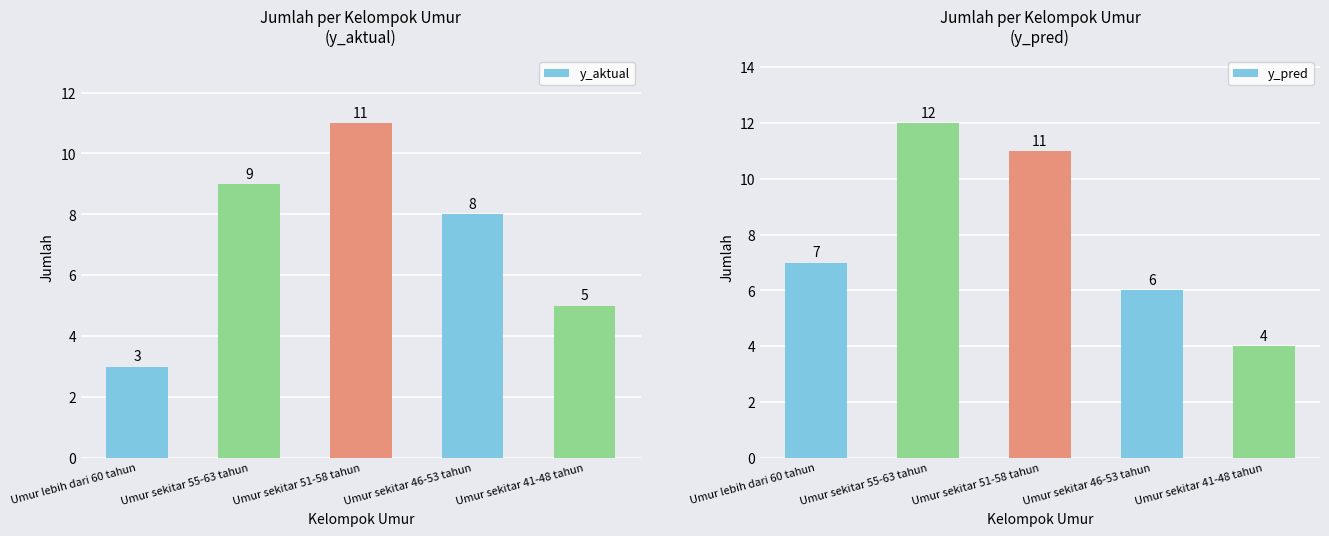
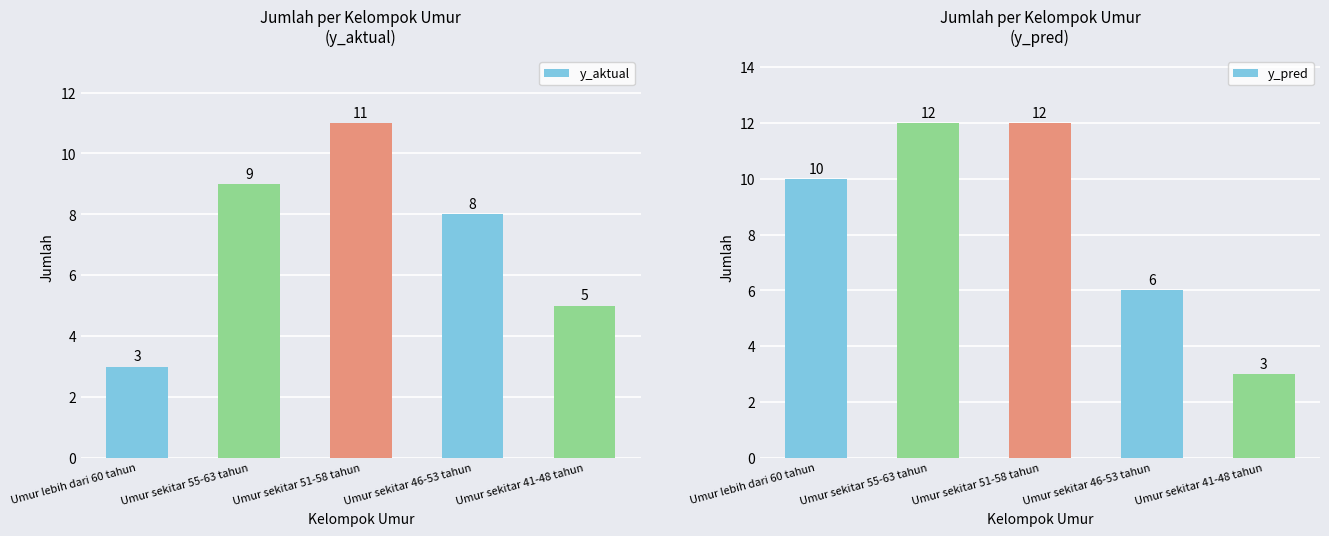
  {
    "Jumlah per Kelompok Umur (y_aktual)": {
      "Umur lebih dari 60 tahun": 3,
      "Umur sekitar 55-63 tahun": 9,
      "Umur sekitar 51-58 tahun": 11,
      "Umur sekitar 46-53 tahun": 8,
      "Umur sekitar 41-48 tahun": 5
    },
    "Jumlah per Kelompok Umur (y_pred)": {
-     "Umur lebih dari 60 tahun": 7,
+     "Umur lebih dari 60 tahun": 10,
      "Umur sekitar 55-63 tahun": 12,
-     "Umur sekitar 51-58 tahun": 11,
+     "Umur sekitar 51-58 tahun": 12,
      "Umur sekitar 46-53 tahun": 6,
-     "Umur sekitar 41-48 tahun": 4
+     "Umur sekitar 41-48 tahun": 3
    }
  }
